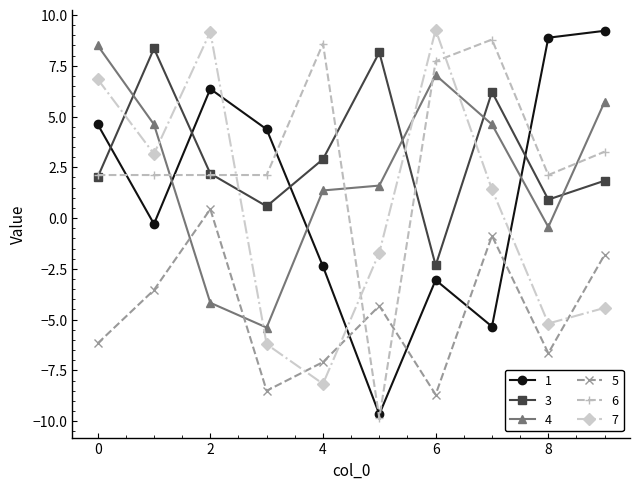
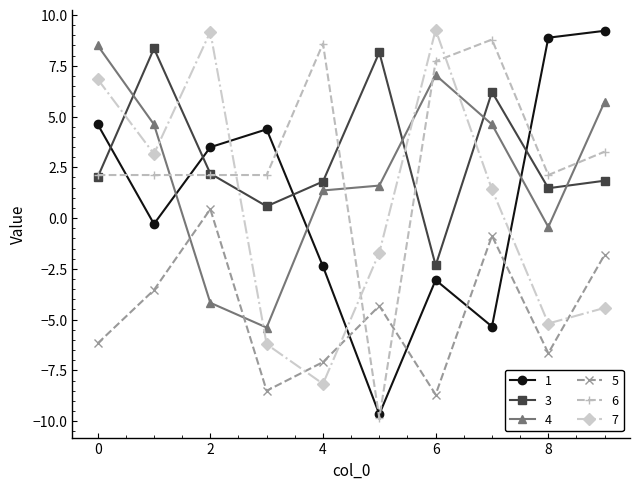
  {
    "1": {
      "0": 4.6,
-     "2": 6.4,
+     "2": 3.5,
      "4": -2.4,
      "6": -3.1,
      "8": 8.9
    },
    "3": {
-     "4": 2.9,
+     "4": 1.8,
      "6": -2.3,
-     "8": 0.9
+     "8": 1.5
    }
  }
